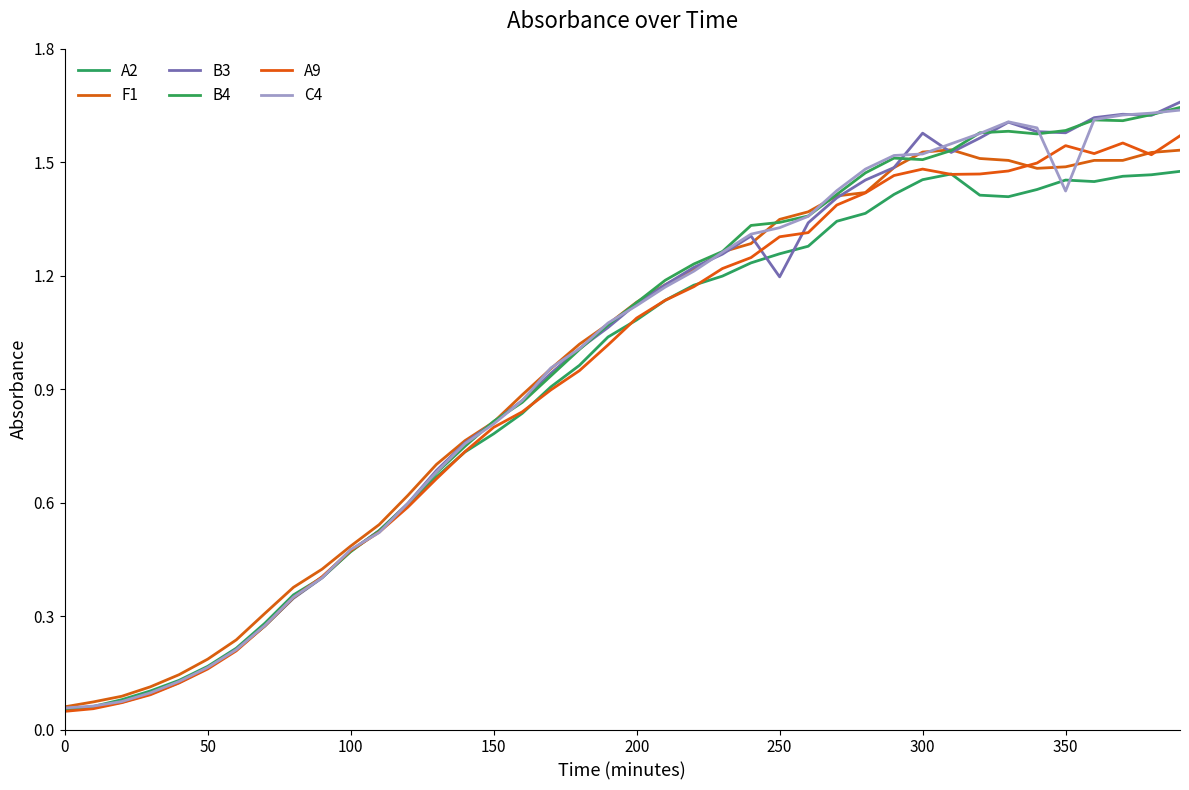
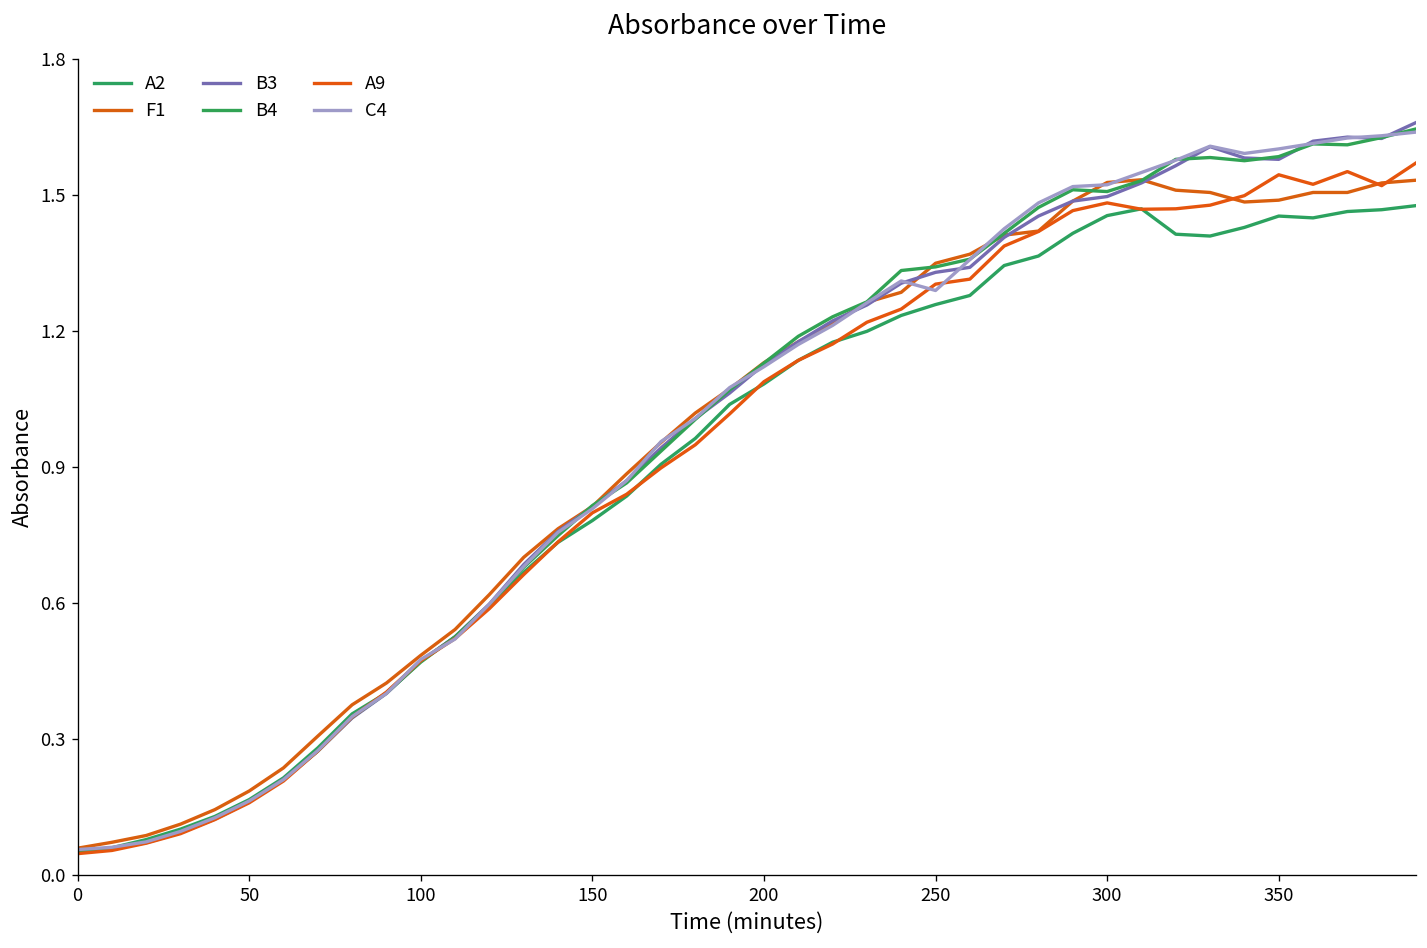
  {
    "B3": {
-     "250": 1.20,
-     "300": 1.58
+     "250": 1.33,
+     "300": 1.50
    },
    "C4": {
-     "250": 1.33,
-     "350": 1.42
+     "250": 1.29,
+     "350": 1.60
    }
  }
